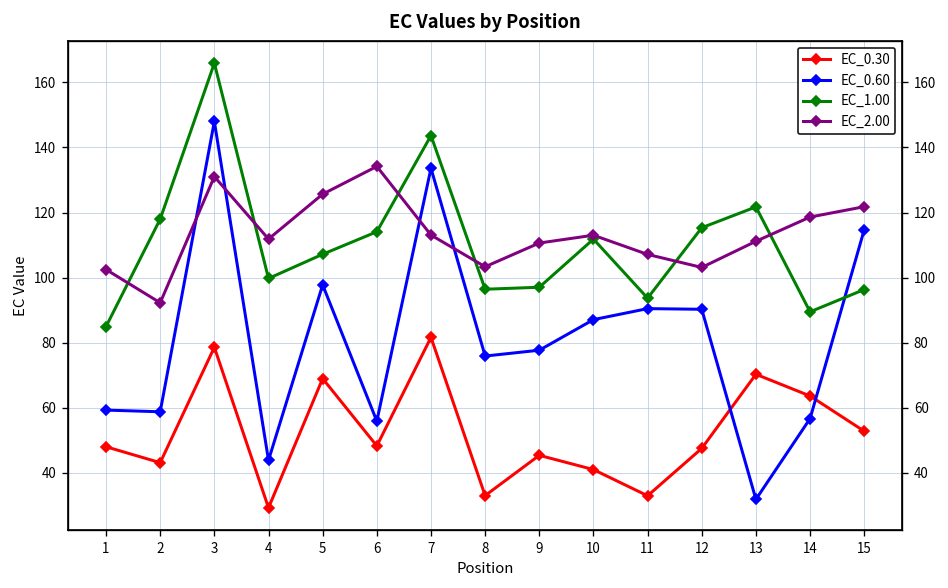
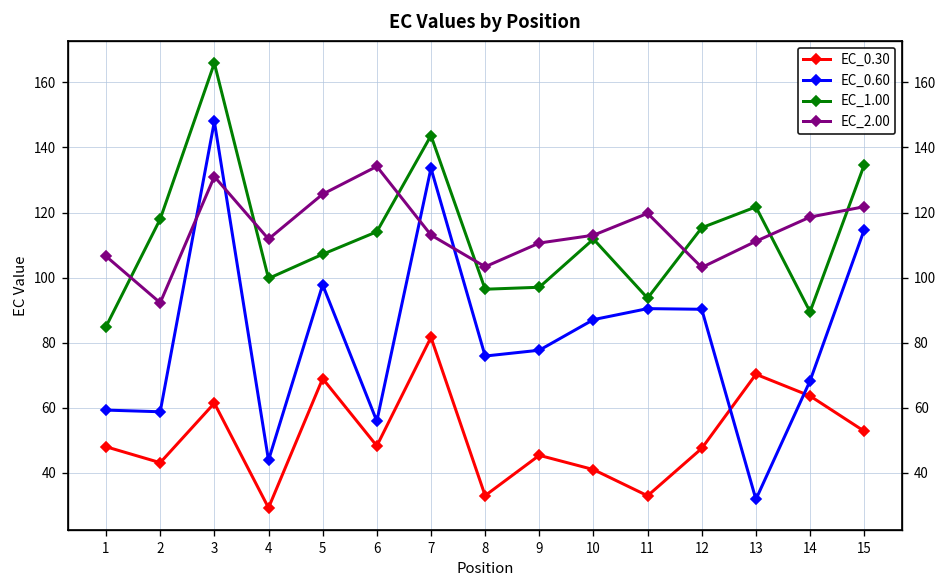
  {
    "EC_0.30": {
      "1": 48,
      "2": 43,
-     "3": 79,
+     "3": 61,
      "4": 29,
      "5": 69,
      "6": 48,
      "7": 82,
      "8": 33,
      "9": 45,
      "10": 41,
      "11": 33,
      "12": 48,
      "13": 70,
      "14": 64,
      "15": 53
    },
    "EC_0.60": {
      "1": 59,
      "2": 59,
      "3": 148,
      "4": 44,
      "5": 98,
      "6": 56,
      "7": 134,
      "8": 76,
      "9": 78,
      "10": 87,
      "11": 90,
      "12": 90,
      "13": 32,
-     "14": 57,
+     "14": 68,
      "15": 115
    },
    "EC_1.00": {
      "1": 85,
      "2": 118,
      "3": 166,
      "4": 100,
      "5": 107,
      "6": 114,
      "7": 144,
      "8": 96,
      "9": 97,
      "10": 112,
      "11": 94,
      "12": 115,
      "13": 122,
      "14": 89,
-     "15": 96
+     "15": 135
    },
    "EC_2.00": {
-     "1": 102,
+     "1": 107,
      "2": 92,
      "3": 131,
      "4": 112,
      "5": 126,
      "6": 134,
      "7": 113,
      "8": 103,
      "9": 111,
      "10": 113,
-     "11": 107,
+     "11": 120,
      "12": 103,
      "13": 111,
      "14": 119,
      "15": 122
    }
  }
